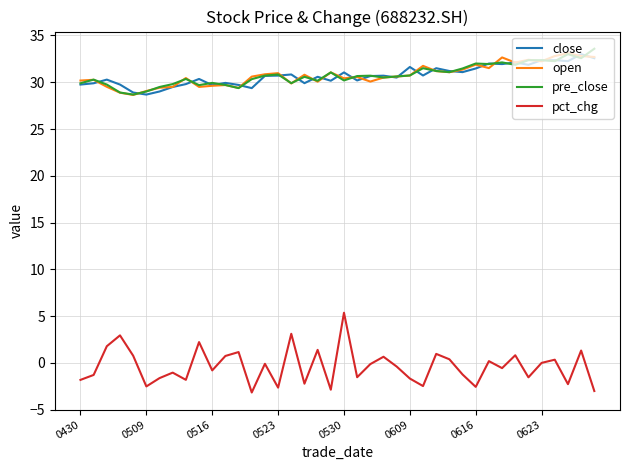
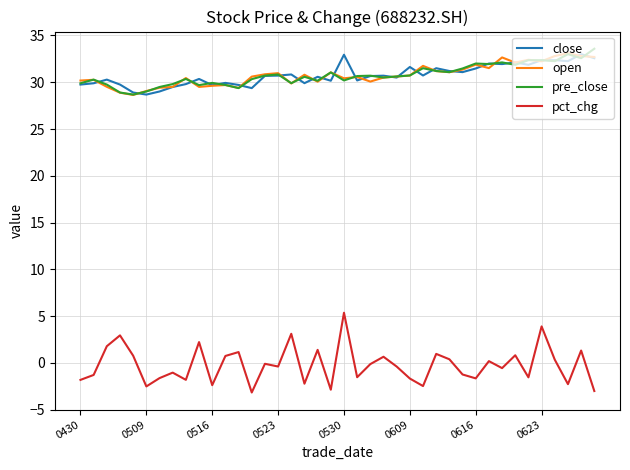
  {
    "close": {
      "0509": 29,
-     "0530": 31,
+     "0530": 33,
      "0609": 32,
      "0616": 31
    },
    "open": {
      "0430": 30
    },
    "pct_chg": {
      "0430": -2,
      "0509": -3,
-     "0516": -1,
-     "0523": -3,
+     "0516": -2,
+     "0523": 0,
      "0530": 5,
      "0609": -2,
-     "0616": -3,
-     "0623": 0
+     "0616": -2,
+     "0623": 4
    }
  }
